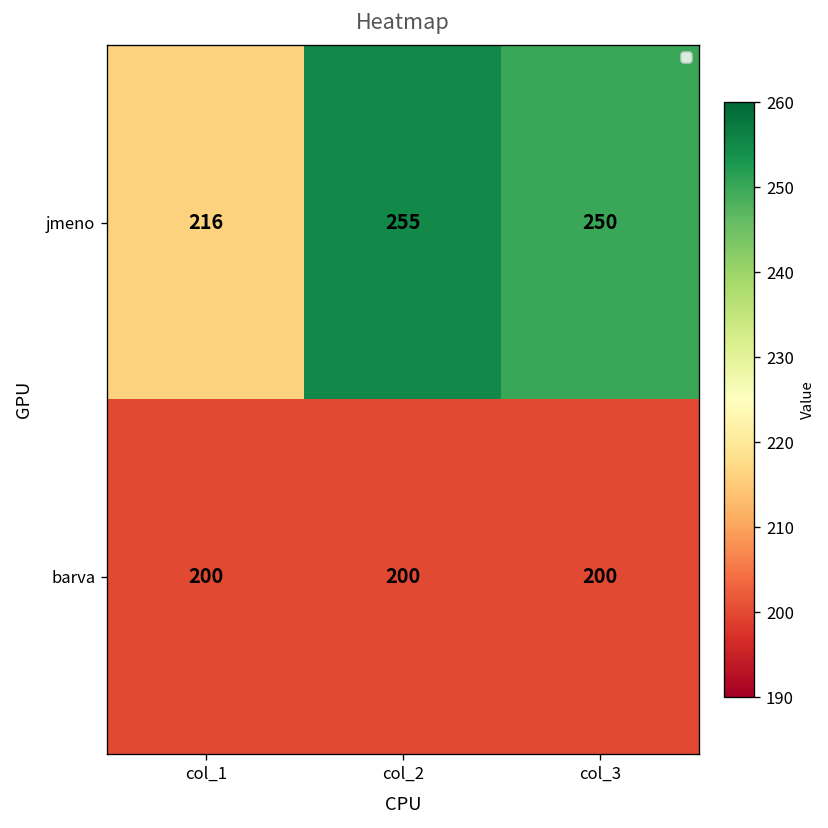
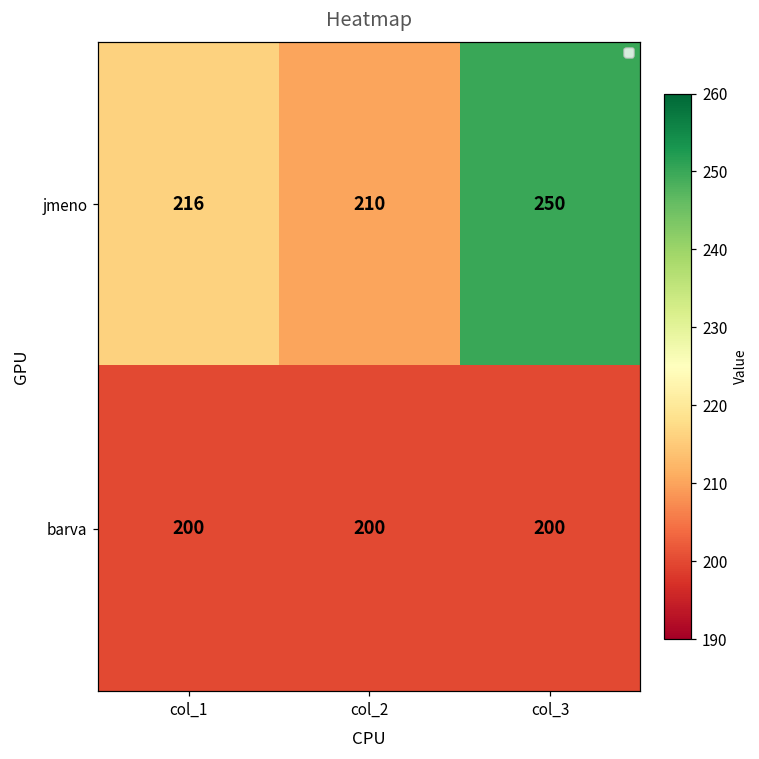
  {
    "jmeno": {
      "col_1": 216,
-     "col_2": 255,
+     "col_2": 210,
      "col_3": 250
    },
    "barva": {
      "col_1": 200,
      "col_2": 200,
      "col_3": 200
    }
  }
